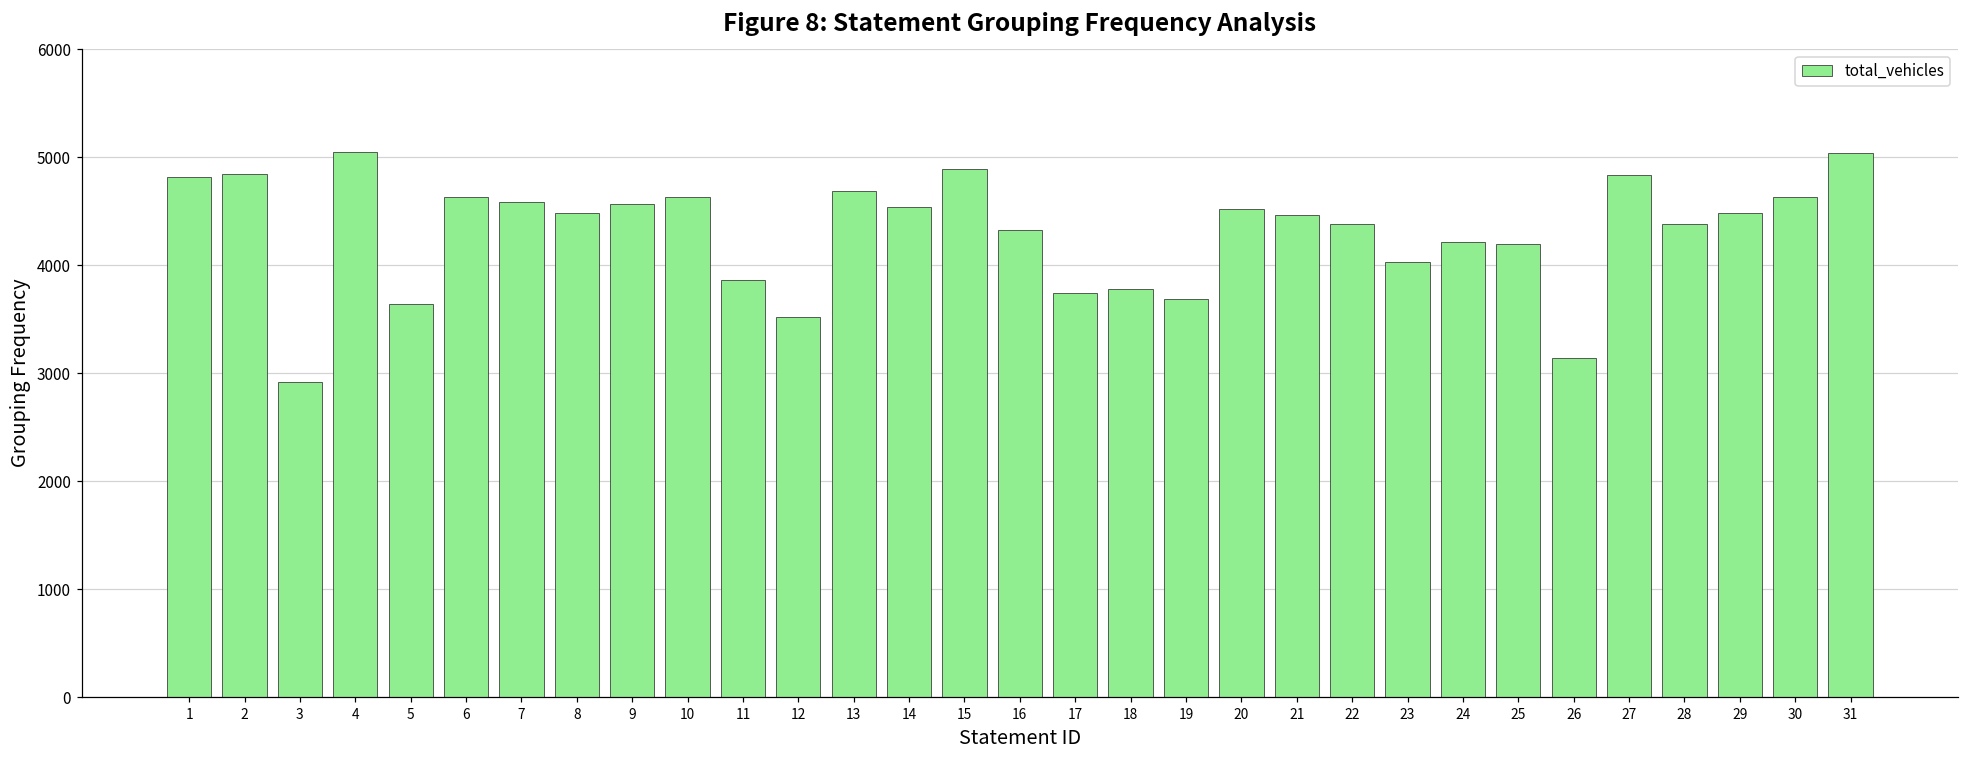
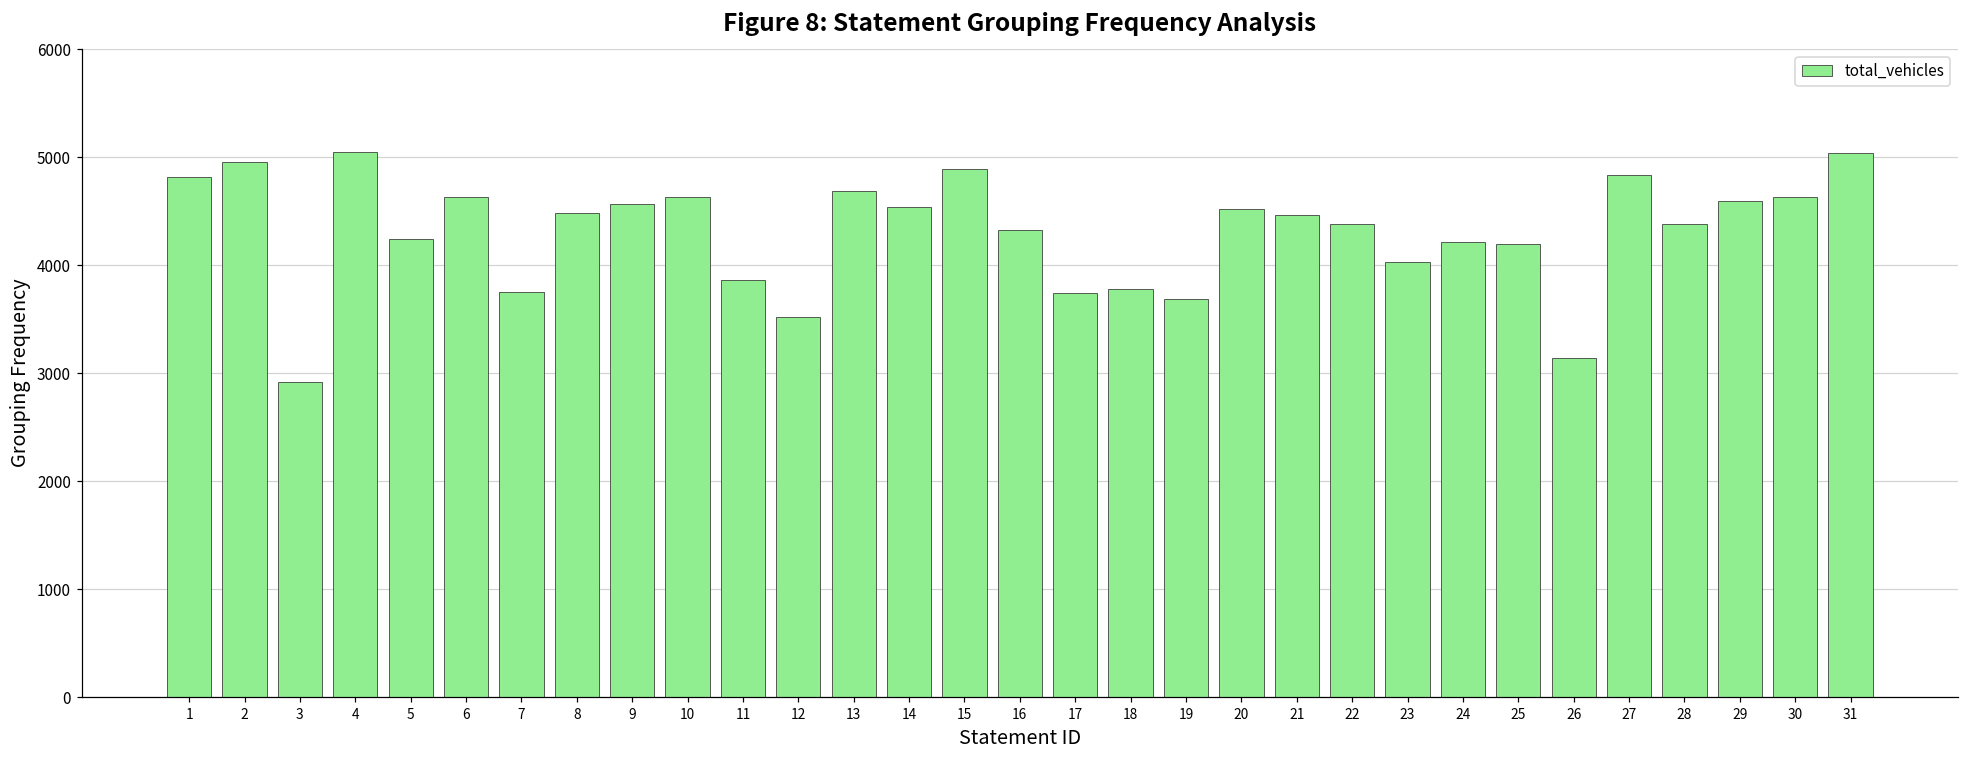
  {
    "1": 4800,
-   "2": 4800,
+   "2": 5000,
    "3": 2900,
    "4": 5100,
-   "5": 3600,
+   "5": 4200,
    "6": 4600,
-   "7": 4600,
+   "7": 3800,
    "8": 4500,
    "9": 4600,
    "10": 4600,
    "11": 3900,
    "12": 3500,
    "13": 4700,
    "14": 4500,
    "15": 4900,
    "16": 4300,
    "17": 3700,
    "18": 3800,
    "19": 3700,
    "20": 4500,
    "21": 4500,
    "22": 4400,
    "23": 4000,
    "24": 4200,
    "25": 4200,
    "26": 3100,
    "27": 4800,
    "28": 4400,
-   "29": 4500,
+   "29": 4600,
    "30": 4600,
    "31": 5000
  }
